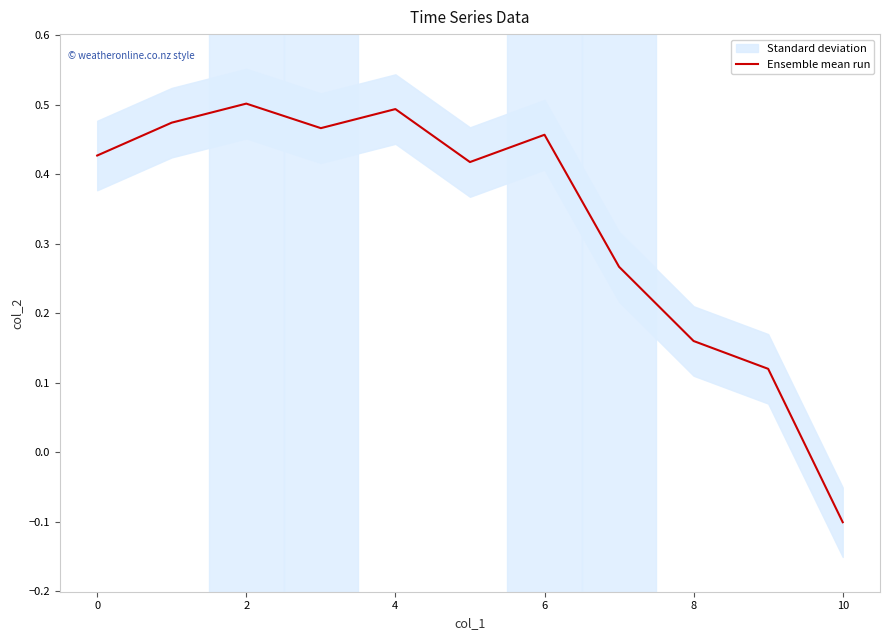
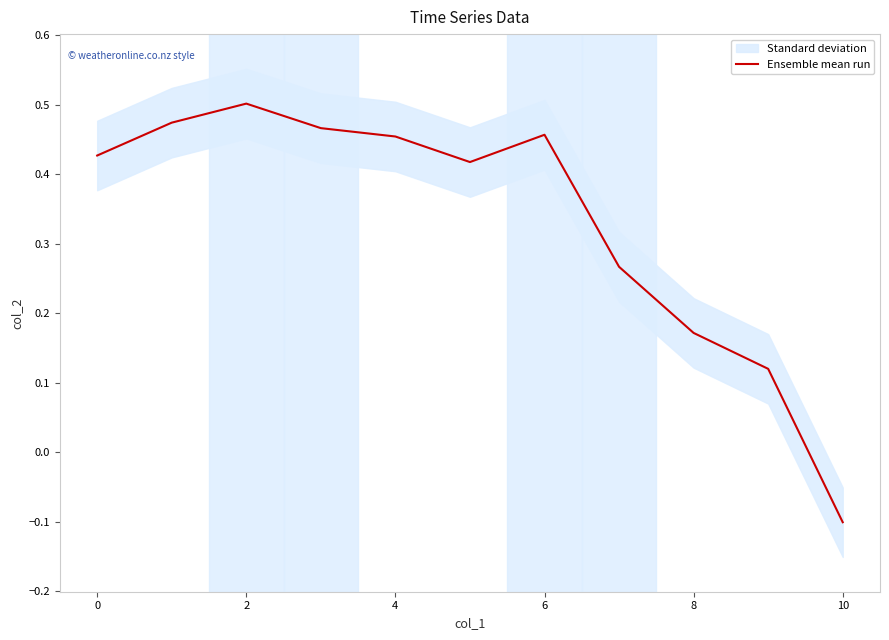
  {
    "Ensemble mean run": {
      "0": 0.43,
      "2": 0.50,
-     "4": 0.49,
+     "4": 0.45,
      "6": 0.46,
-     "8": 0.16,
+     "8": 0.17,
      "10": -0.10
    }
  }
